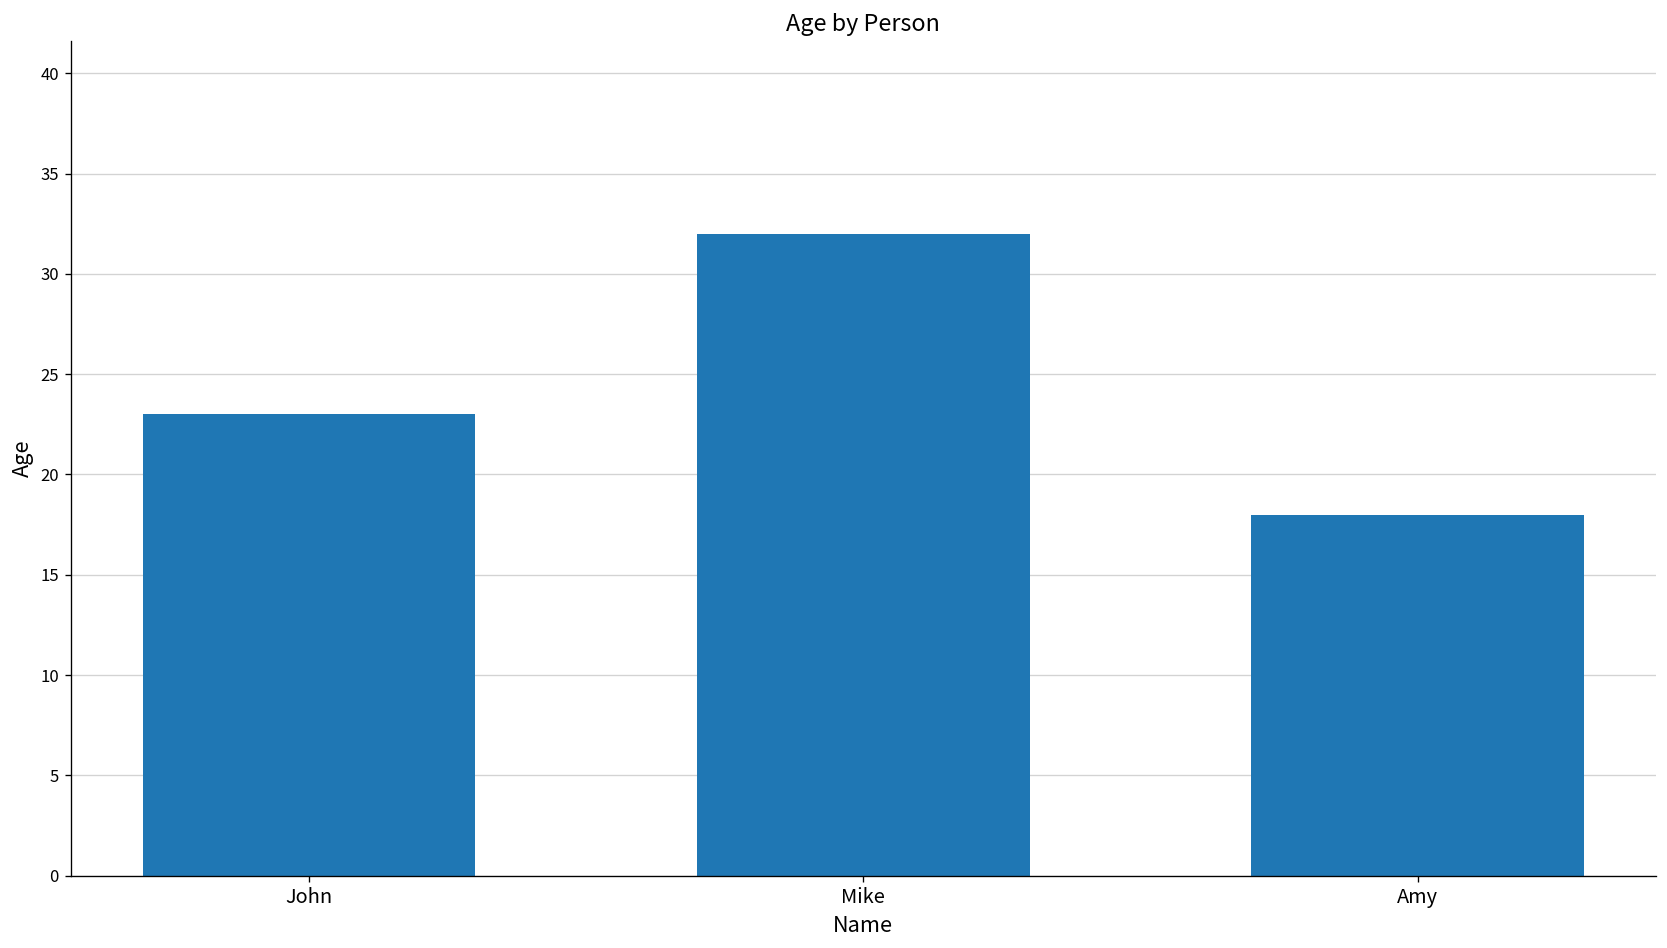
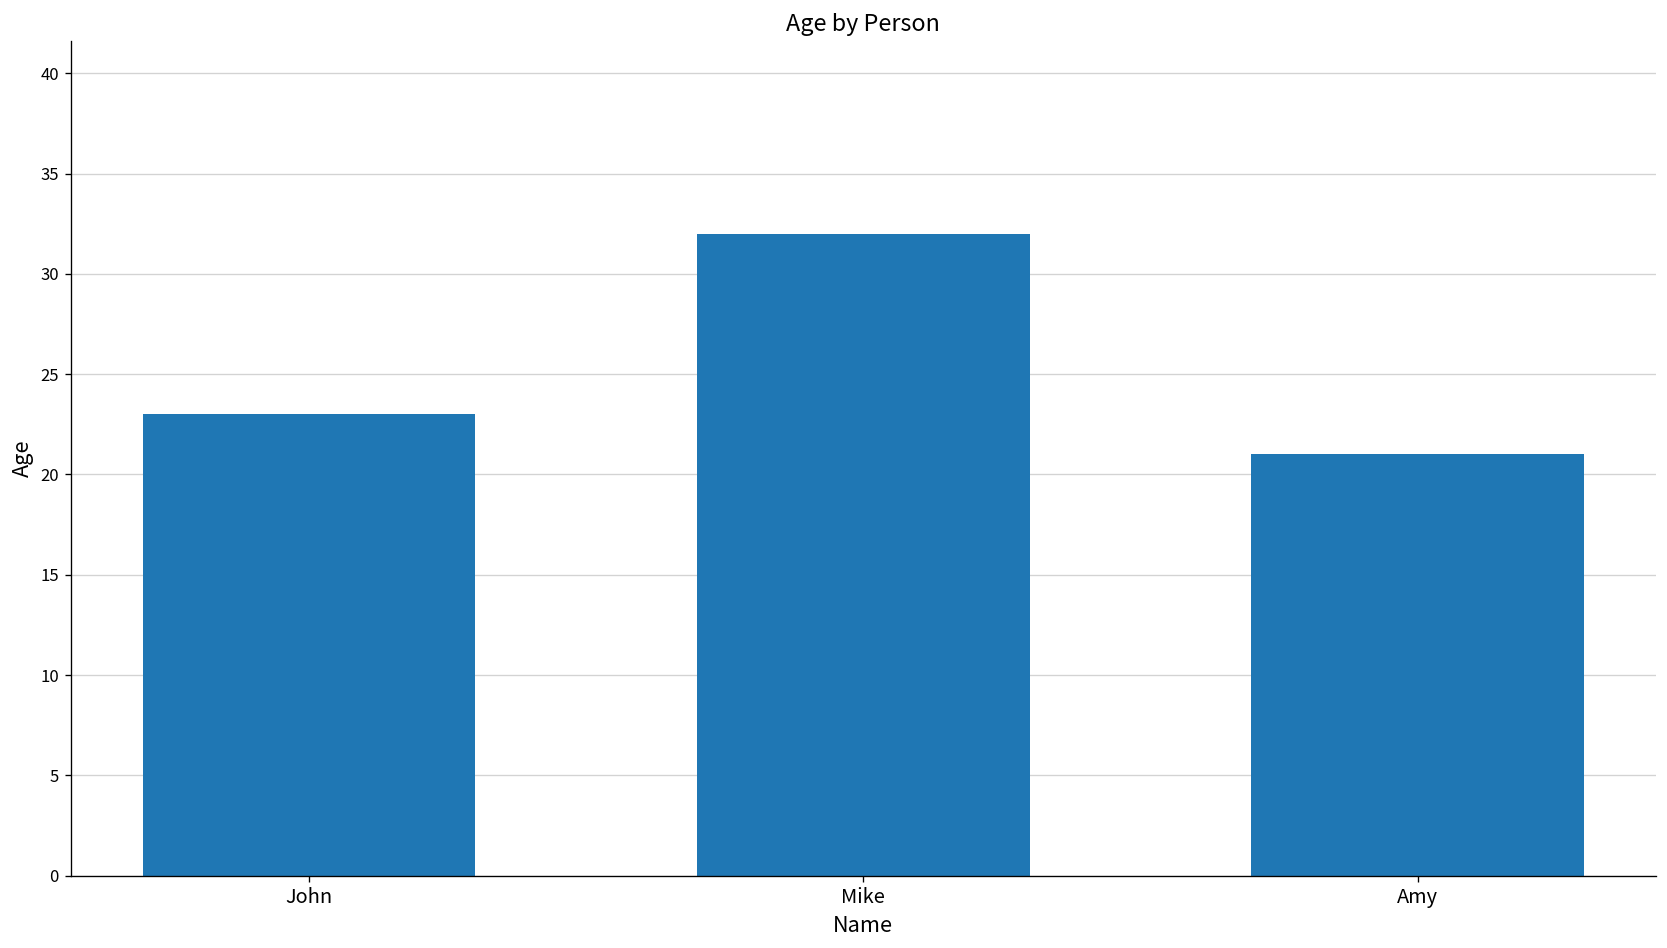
  {
    "John": 23,
    "Mike": 32,
-   "Amy": 18
+   "Amy": 21
  }
